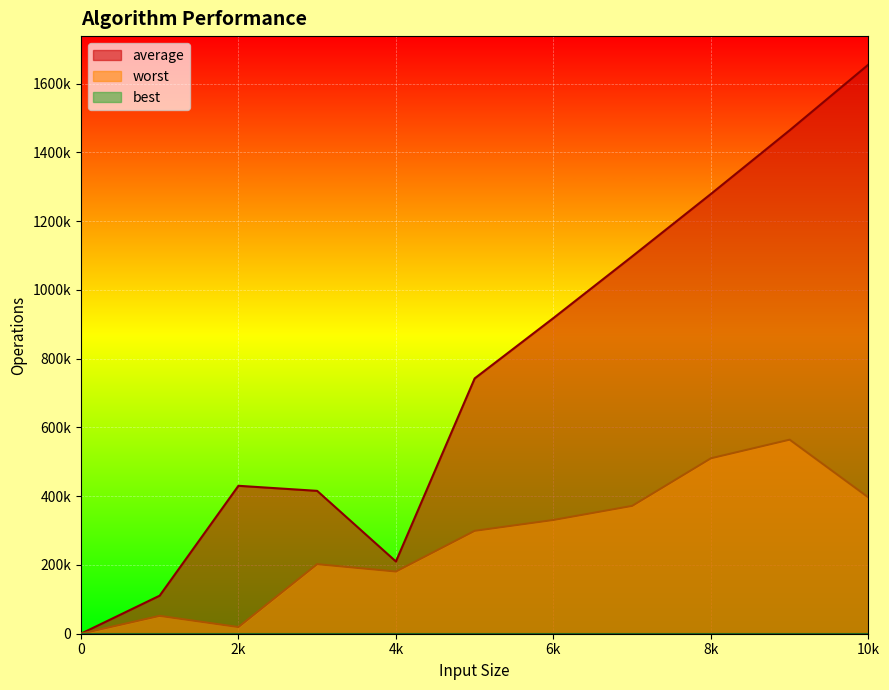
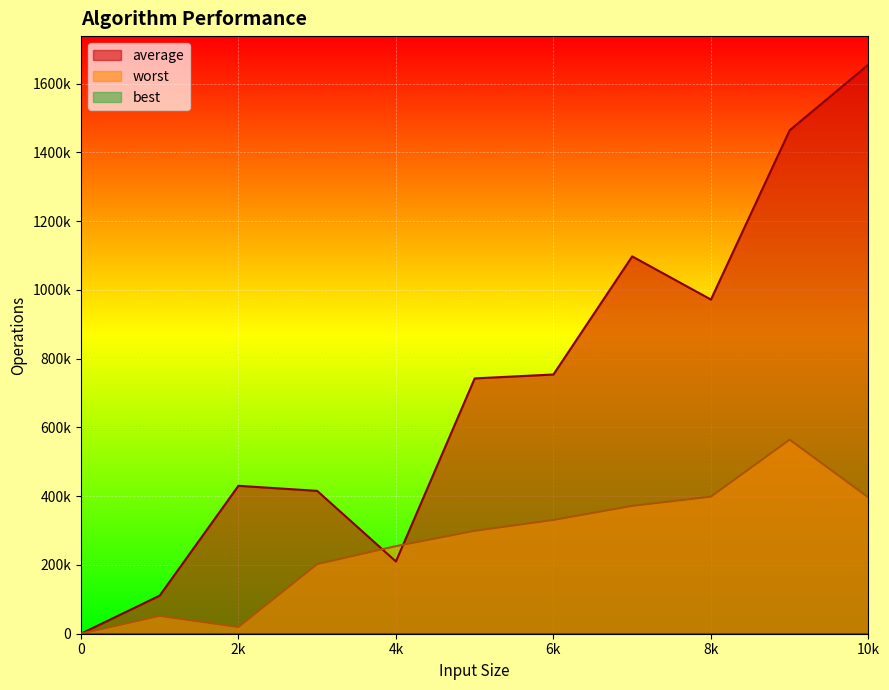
  {
    "average": {
      "2k": 430000,
      "4k": 210000,
-     "6k": 920000,
-     "8k": 1280000,
+     "6k": 750000,
+     "8k": 970000,
      "10k": 1660000
    },
    "worst": {
      "2k": 20000,
-     "4k": 180000,
+     "4k": 250000,
      "6k": 330000,
-     "8k": 510000,
+     "8k": 400000,
      "10k": 400000
    },
    "best": {
      "2k": 0,
      "4k": 0,
      "6k": 0,
      "8k": 0,
      "10k": 0
    }
  }
